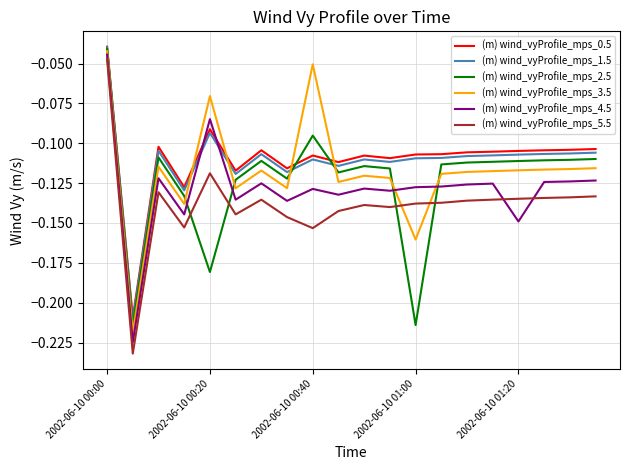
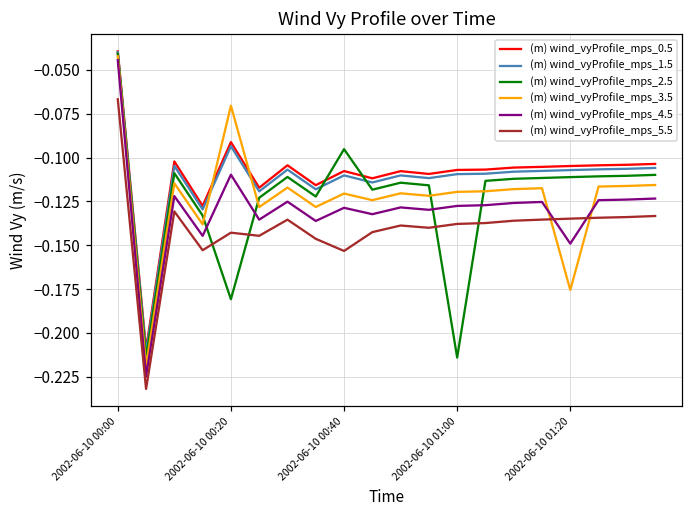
  {
    "(m) wind_vyProfile_mps_0.5": {
      "2002-06-10 00:20": -0.091,
      "2002-06-10 00:40": -0.108,
      "2002-06-10 01:00": -0.107,
      "2002-06-10 01:20": -0.105
    },
    "(m) wind_vyProfile_mps_1.5": {
      "2002-06-10 00:20": -0.093,
      "2002-06-10 00:40": -0.110,
      "2002-06-10 01:00": -0.109,
      "2002-06-10 01:20": -0.107
    },
    "(m) wind_vyProfile_mps_2.5": {
      "2002-06-10 00:20": -0.181,
      "2002-06-10 00:40": -0.095,
      "2002-06-10 01:00": -0.214,
      "2002-06-10 01:20": -0.111
    },
    "(m) wind_vyProfile_mps_3.5": {
      "2002-06-10 00:20": -0.070,
-     "2002-06-10 00:40": -0.050,
-     "2002-06-10 01:00": -0.160,
-     "2002-06-10 01:20": -0.117
+     "2002-06-10 00:40": -0.120,
+     "2002-06-10 01:00": -0.120,
+     "2002-06-10 01:20": -0.175
    },
    "(m) wind_vyProfile_mps_4.5": {
      "2002-06-10 00:00": -0.044,
-     "2002-06-10 00:20": -0.085,
+     "2002-06-10 00:20": -0.110,
      "2002-06-10 00:40": -0.129,
      "2002-06-10 01:00": -0.128,
      "2002-06-10 01:20": -0.149
    },
    "(m) wind_vyProfile_mps_5.5": {
-     "2002-06-10 00:00": -0.047,
-     "2002-06-10 00:20": -0.119,
+     "2002-06-10 00:00": -0.067,
+     "2002-06-10 00:20": -0.143,
      "2002-06-10 00:40": -0.153,
      "2002-06-10 01:00": -0.138,
      "2002-06-10 01:20": -0.135
    }
  }
